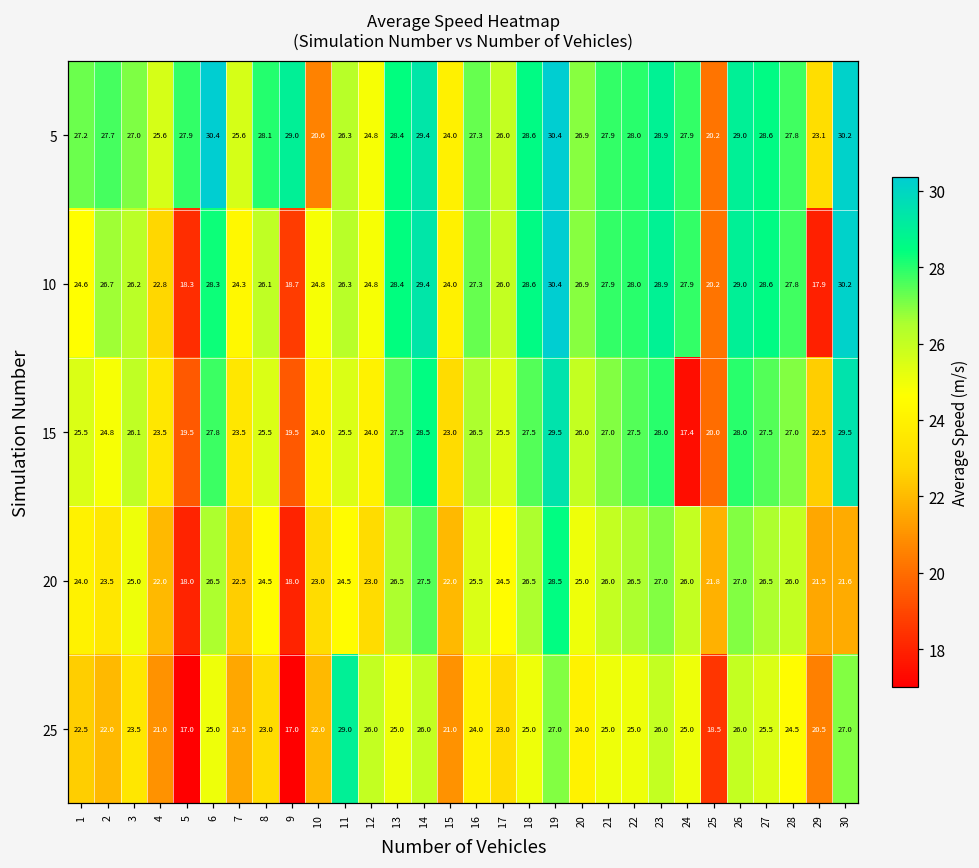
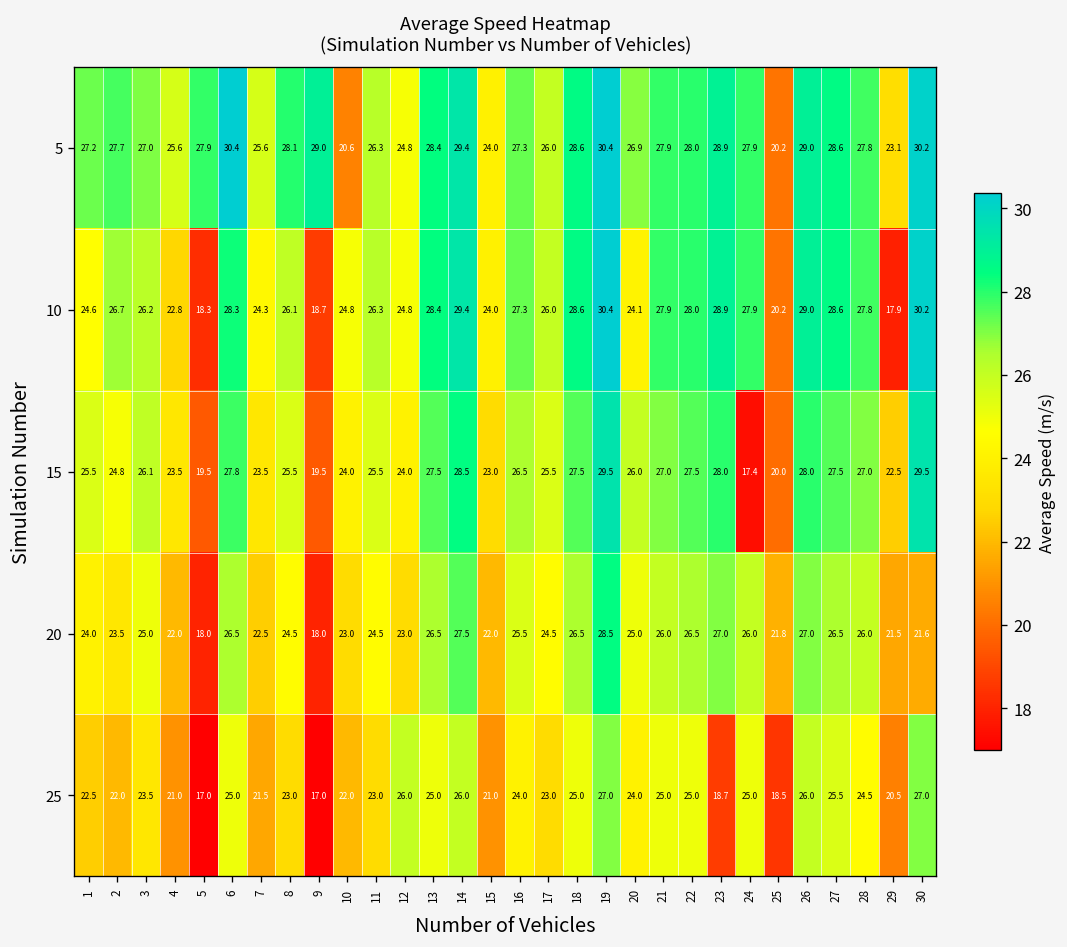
  {
    "5": {
      "1": 27.2,
      "2": 27.7,
      "3": 27.0,
      "4": 25.6,
      "5": 27.9,
      "6": 30.4,
      "7": 25.6,
      "8": 28.1,
      "9": 29.0,
      "10": 20.6,
      "11": 26.3,
      "12": 24.8,
      "13": 28.4,
      "14": 29.4,
      "15": 24.0,
      "16": 27.3,
      "17": 26.0,
      "18": 28.6,
      "19": 30.4,
      "20": 26.9,
      "21": 27.9,
      "22": 28.0,
      "23": 28.9,
      "24": 27.9,
      "25": 20.2,
      "26": 29.0,
      "27": 28.6,
      "28": 27.8,
      "29": 23.1,
      "30": 30.2
    },
    "10": {
      "1": 24.6,
      "2": 26.7,
      "3": 26.2,
      "4": 22.8,
      "5": 18.3,
      "6": 28.3,
      "7": 24.3,
      "8": 26.1,
      "9": 18.7,
      "10": 24.8,
      "11": 26.3,
      "12": 24.8,
      "13": 28.4,
      "14": 29.4,
      "15": 24.0,
      "16": 27.3,
      "17": 26.0,
      "18": 28.6,
      "19": 30.4,
-     "20": 26.9,
+     "20": 24.1,
      "21": 27.9,
      "22": 28.0,
      "23": 28.9,
      "24": 27.9,
      "25": 20.2,
      "26": 29.0,
      "27": 28.6,
      "28": 27.8,
      "29": 17.9,
      "30": 30.2
    },
    "15": {
      "1": 25.5,
      "2": 24.8,
      "3": 26.1,
      "4": 23.5,
      "5": 19.5,
      "6": 27.8,
      "7": 23.5,
      "8": 25.5,
      "9": 19.5,
      "10": 24.0,
      "11": 25.5,
      "12": 24.0,
      "13": 27.5,
      "14": 28.5,
      "15": 23.0,
      "16": 26.5,
      "17": 25.5,
      "18": 27.5,
      "19": 29.5,
      "20": 26.0,
      "21": 27.0,
      "22": 27.5,
      "23": 28.0,
      "24": 17.4,
      "25": 20.0,
      "26": 28.0,
      "27": 27.5,
      "28": 27.0,
      "29": 22.5,
      "30": 29.5
    },
    "20": {
      "1": 24.0,
      "2": 23.5,
      "3": 25.0,
      "4": 22.0,
      "5": 18.0,
      "6": 26.5,
      "7": 22.5,
      "8": 24.5,
      "9": 18.0,
      "10": 23.0,
      "11": 24.5,
      "12": 23.0,
      "13": 26.5,
      "14": 27.5,
      "15": 22.0,
      "16": 25.5,
      "17": 24.5,
      "18": 26.5,
      "19": 28.5,
      "20": 25.0,
      "21": 26.0,
      "22": 26.5,
      "23": 27.0,
      "24": 26.0,
      "25": 21.8,
      "26": 27.0,
      "27": 26.5,
      "28": 26.0,
      "29": 21.5,
      "30": 21.6
    },
    "25": {
      "1": 22.5,
      "2": 22.0,
      "3": 23.5,
      "4": 21.0,
      "5": 17.0,
      "6": 25.0,
      "7": 21.5,
      "8": 23.0,
      "9": 17.0,
      "10": 22.0,
-     "11": 29.0,
+     "11": 23.0,
      "12": 26.0,
      "13": 25.0,
      "14": 26.0,
      "15": 21.0,
      "16": 24.0,
      "17": 23.0,
      "18": 25.0,
      "19": 27.0,
      "20": 24.0,
      "21": 25.0,
      "22": 25.0,
-     "23": 26.0,
+     "23": 18.7,
      "24": 25.0,
      "25": 18.5,
      "26": 26.0,
      "27": 25.5,
      "28": 24.5,
      "29": 20.5,
      "30": 27.0
    }
  }
